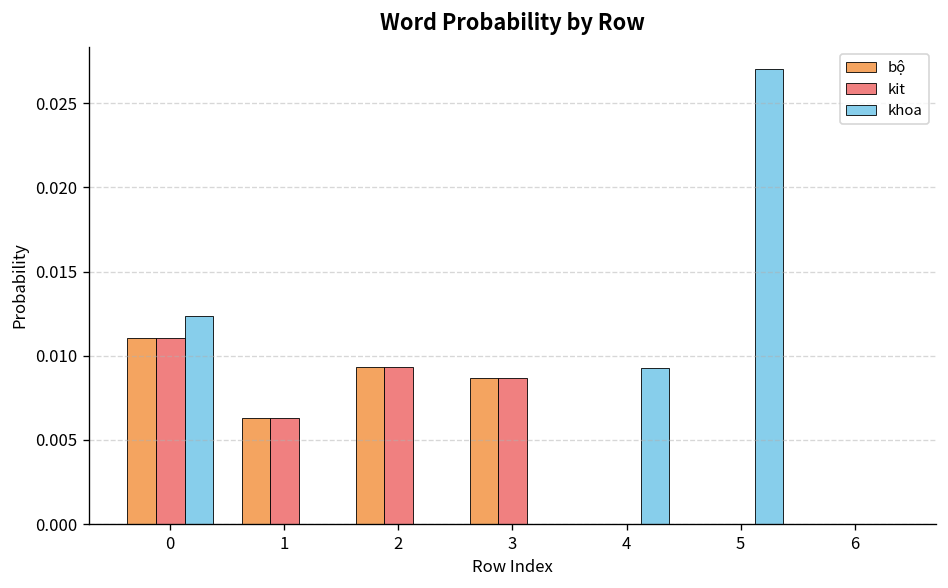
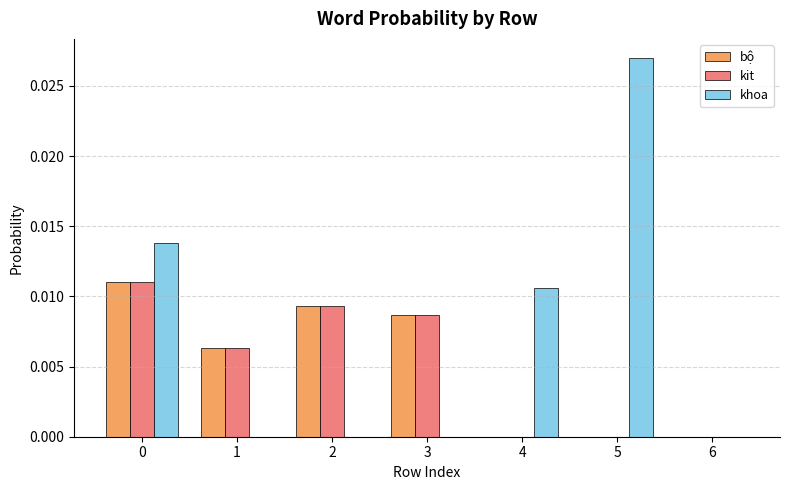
  {
    "khoa": {
-     "0": 0.0124,
+     "0": 0.0138,
      "1": 0.0000,
      "2": 0.0000,
      "3": 0.0000,
-     "4": 0.0093,
+     "4": 0.0106,
      "5": 0.0270,
      "6": 0.0000
    }
  }
